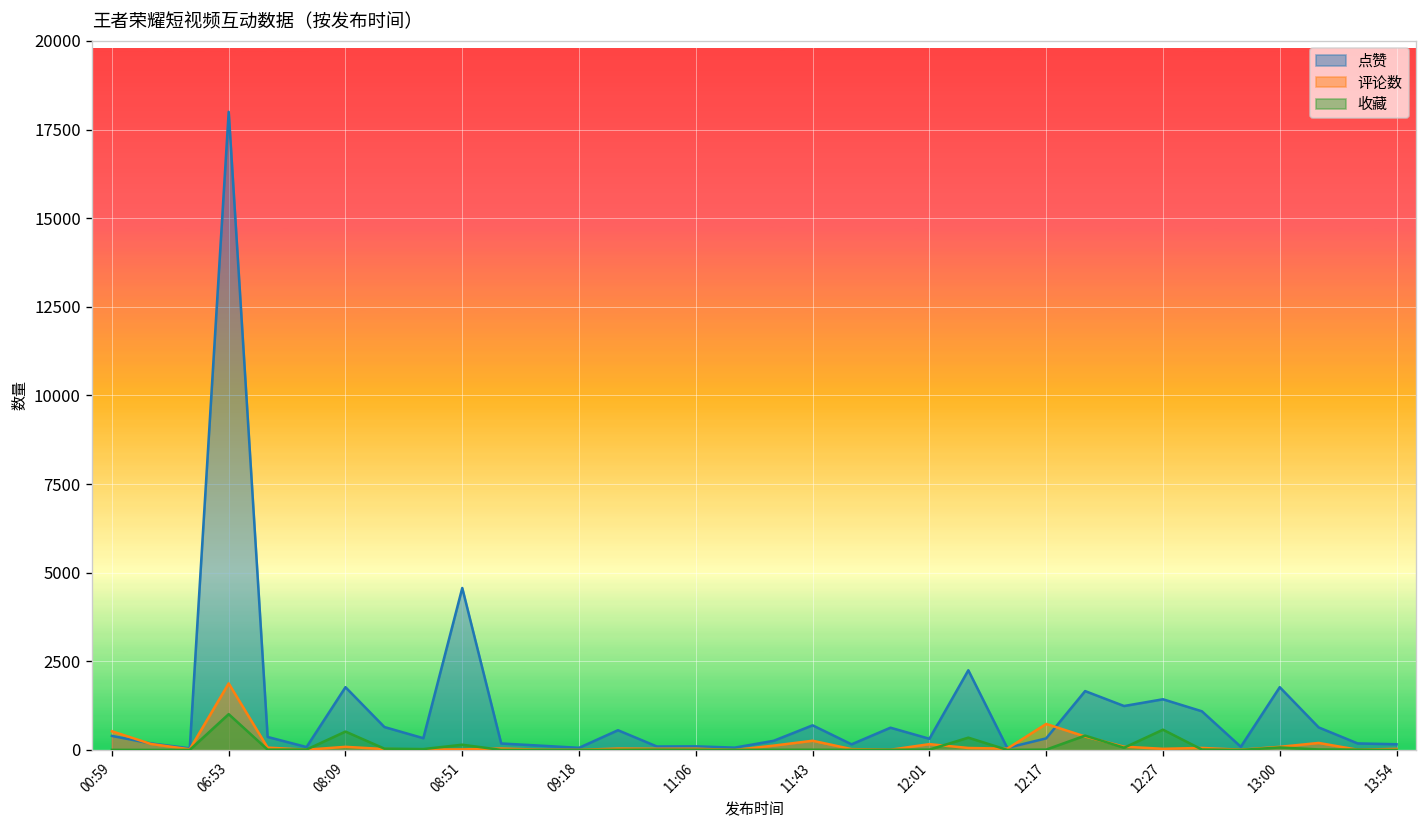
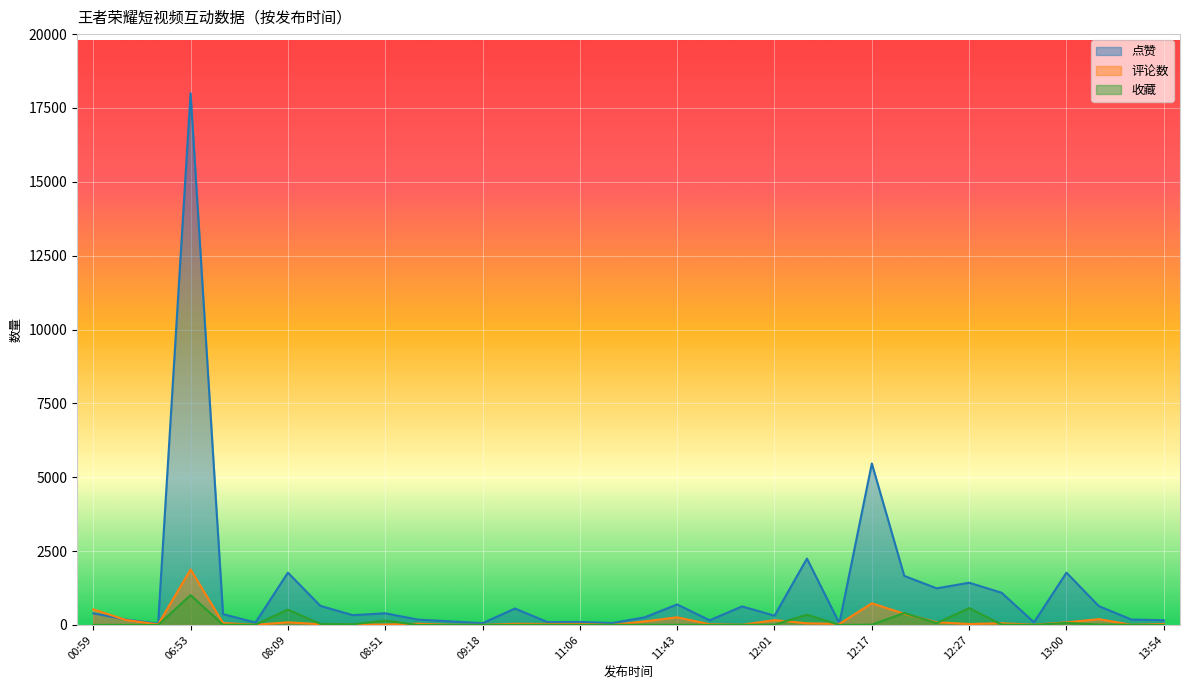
  {
    "点赞": {
      "00:59": 400,
      "06:53": 18000,
      "08:09": 1800,
-     "08:51": 4600,
+     "08:51": 400,
      "11:43": 700,
      "12:01": 300,
-     "12:17": 300,
+     "12:17": 5500,
      "12:27": 1400,
      "13:00": 1800,
      "13:54": 200
    },
    "评论数": {
      "00:59": 500,
      "06:53": 1900,
      "08:09": 100,
      "08:51": 0,
      "11:43": 300,
      "12:01": 200,
      "12:17": 700,
      "12:27": 0
    },
    "收藏": {
      "00:59": 0,
      "06:53": 1000,
      "08:09": 500,
      "08:51": 100,
      "11:43": 0,
      "12:01": 0,
      "12:17": 0,
      "12:27": 600
    }
  }
